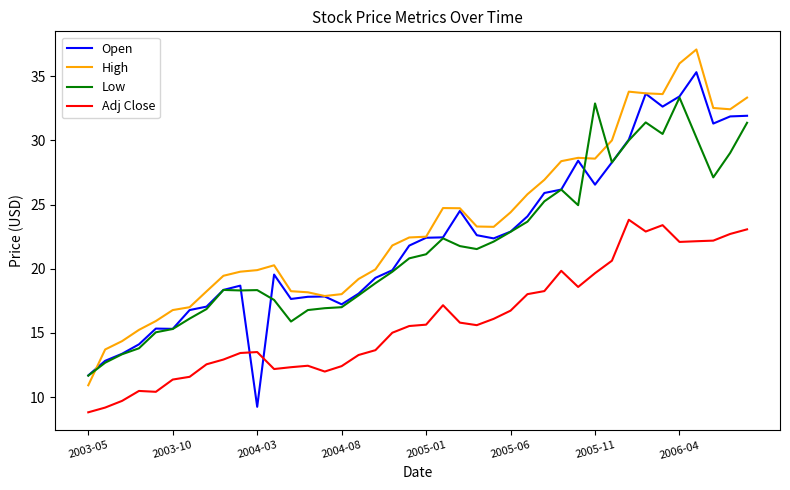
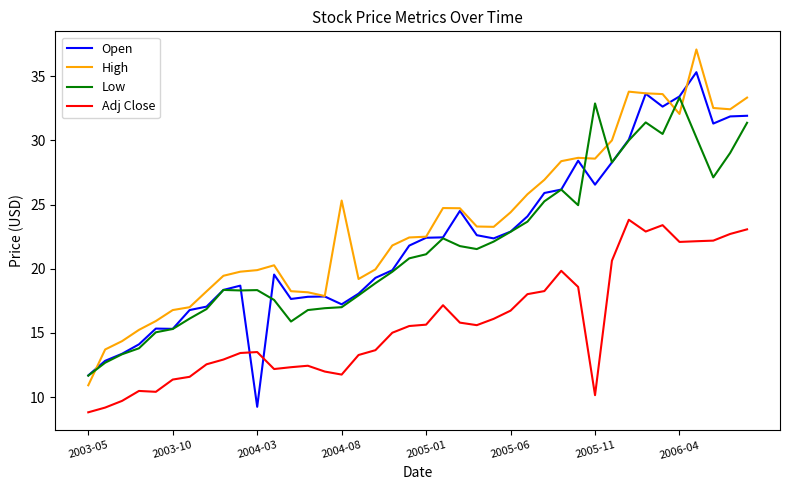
  {
    "Open": {
      "2004-03": 9.2,
      "2004-08": 17.2,
      "2005-11": 26.5
    },
    "High": {
      "2003-05": 10.9,
      "2003-10": 16.8,
      "2004-03": 19.9,
-     "2004-08": 18.0,
+     "2004-08": 25.3,
      "2005-06": 24.4,
      "2005-11": 28.6,
-     "2006-04": 36.0
+     "2006-04": 32.1
    },
    "Low": {
      "2004-03": 18.3,
      "2004-08": 17.0,
      "2005-01": 21.1,
      "2005-11": 32.9
    },
    "Adj Close": {
      "2003-05": 8.8,
      "2003-10": 11.4,
      "2004-03": 13.5,
-     "2004-08": 12.4,
+     "2004-08": 11.7,
      "2005-01": 15.6,
      "2005-06": 16.7,
-     "2005-11": 19.7,
+     "2005-11": 10.1,
      "2006-04": 22.1
    }
  }
